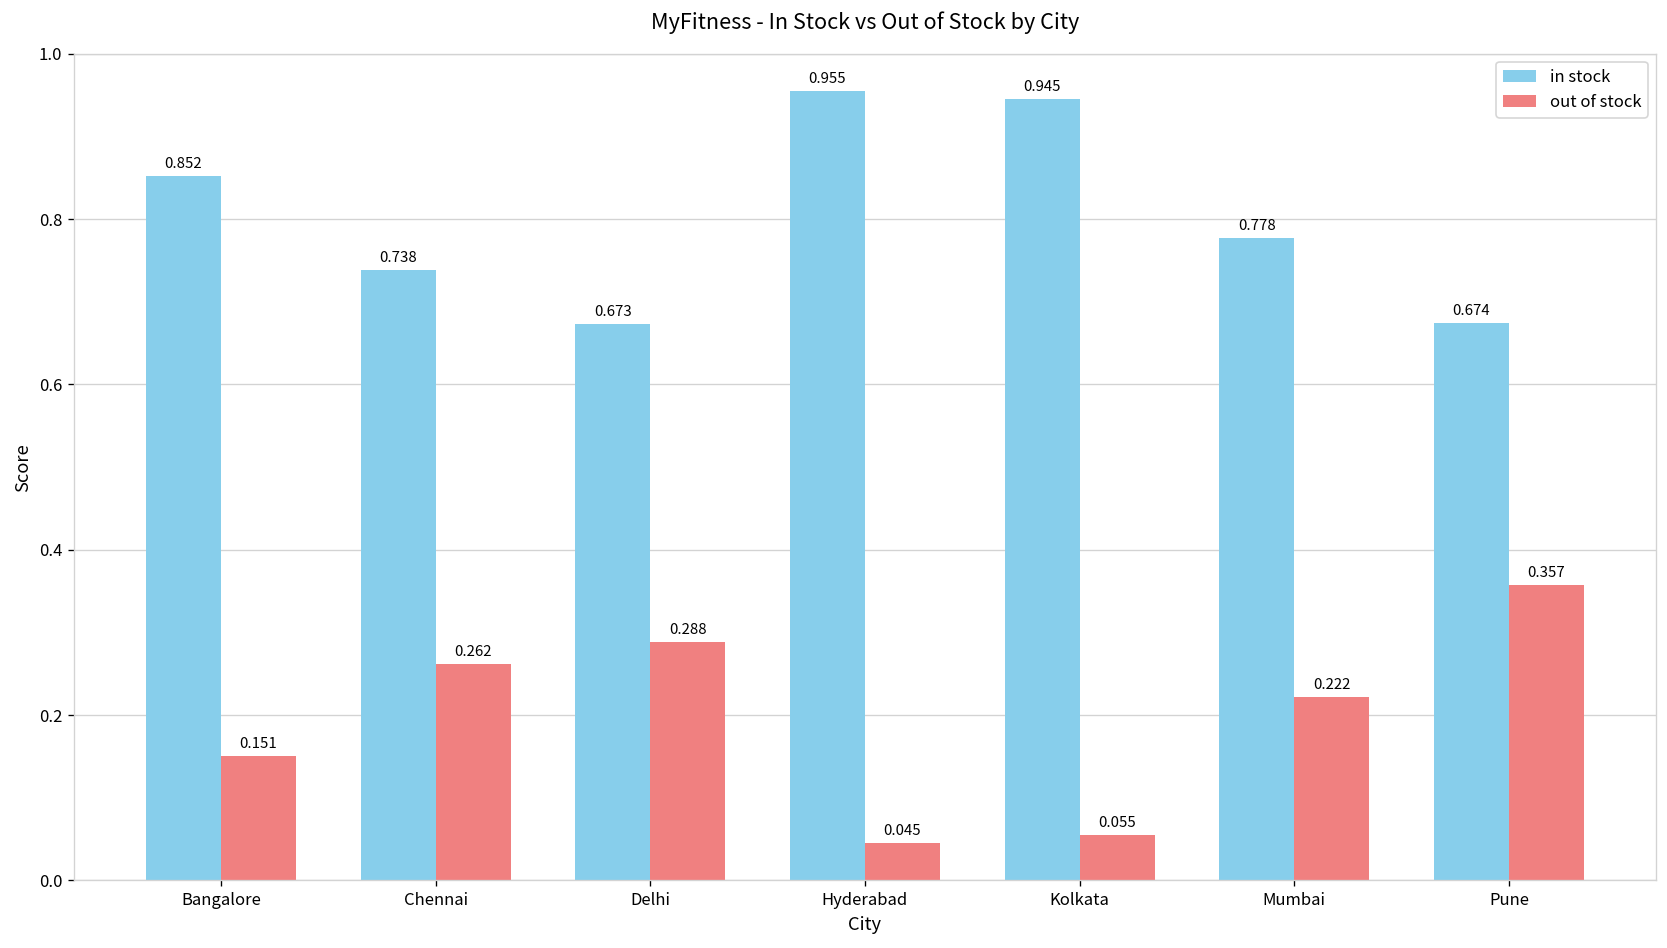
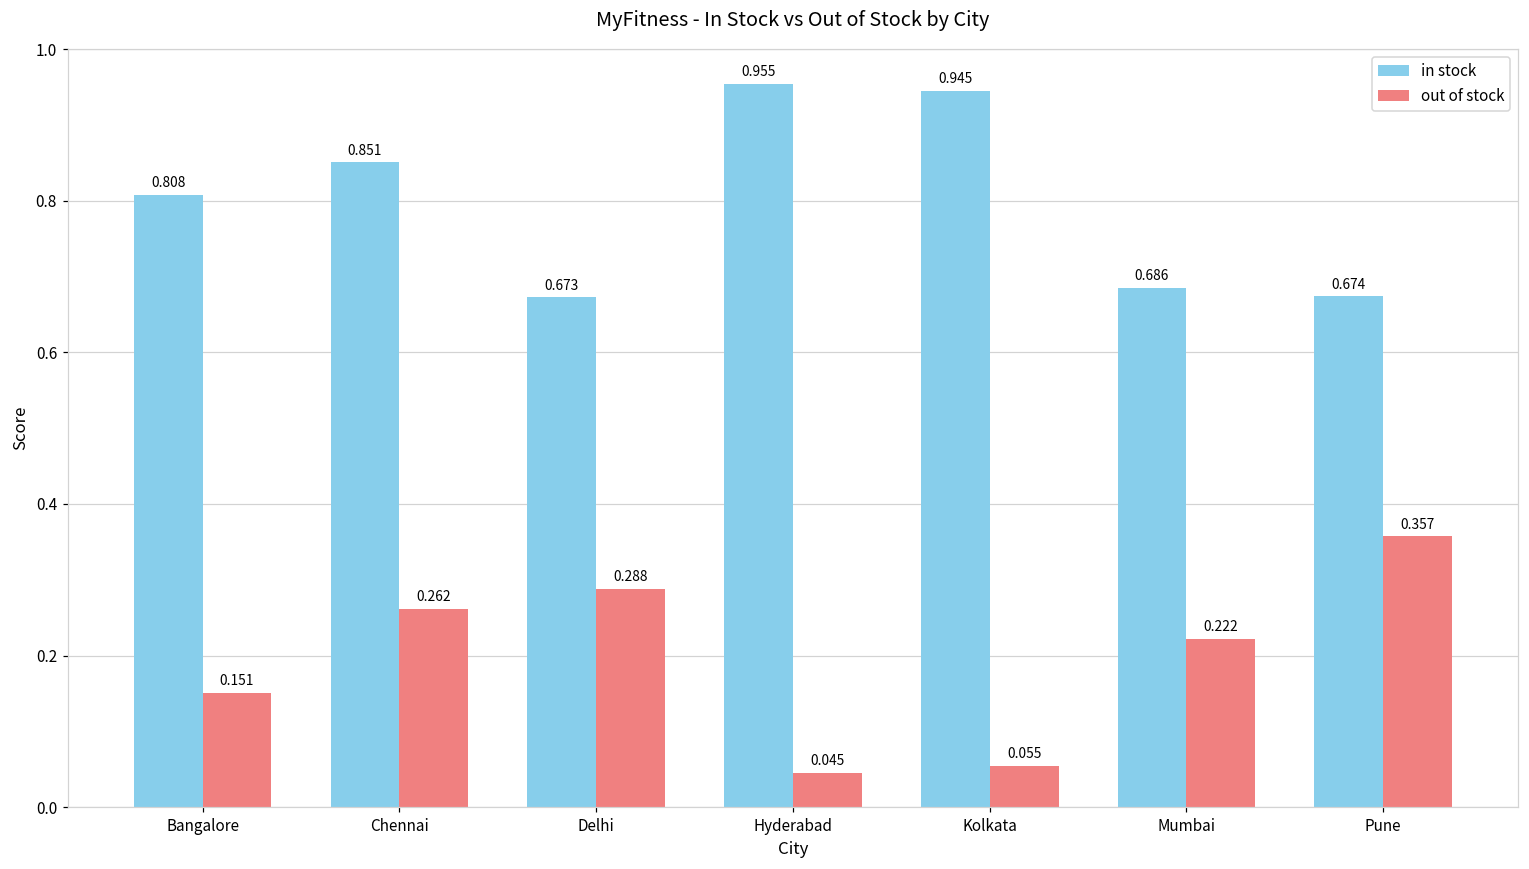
  {
    "in stock": {
-     "Bangalore": 0.852,
-     "Chennai": 0.738,
+     "Bangalore": 0.808,
+     "Chennai": 0.851,
      "Delhi": 0.673,
      "Hyderabad": 0.955,
      "Kolkata": 0.945,
-     "Mumbai": 0.778,
+     "Mumbai": 0.686,
      "Pune": 0.674
    },
    "out of stock": {
      "Bangalore": 0.151,
      "Chennai": 0.262,
      "Delhi": 0.288,
      "Hyderabad": 0.045,
      "Kolkata": 0.055,
      "Mumbai": 0.222,
      "Pune": 0.357
    }
  }
